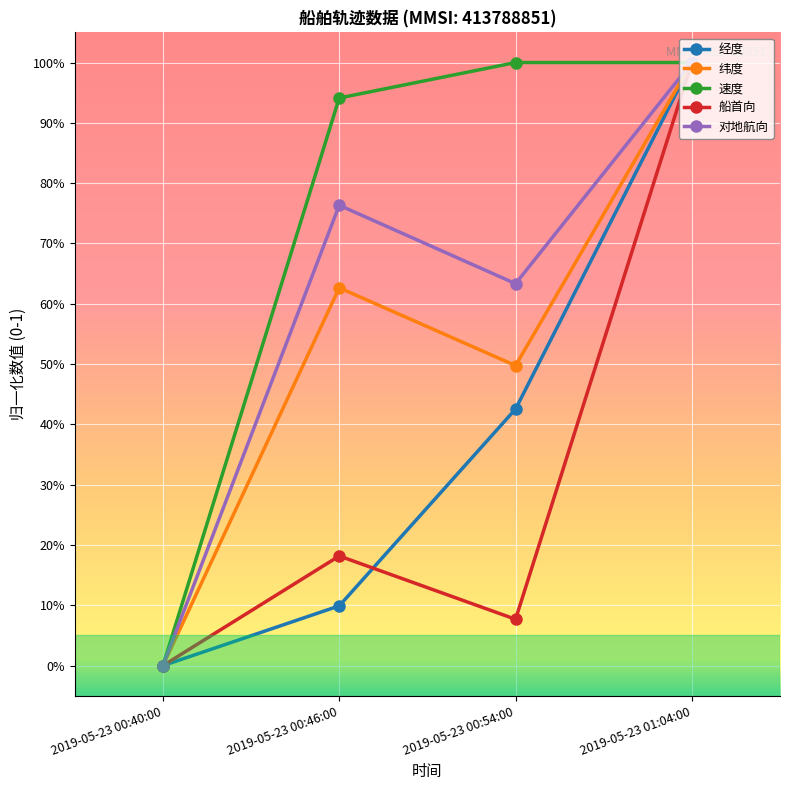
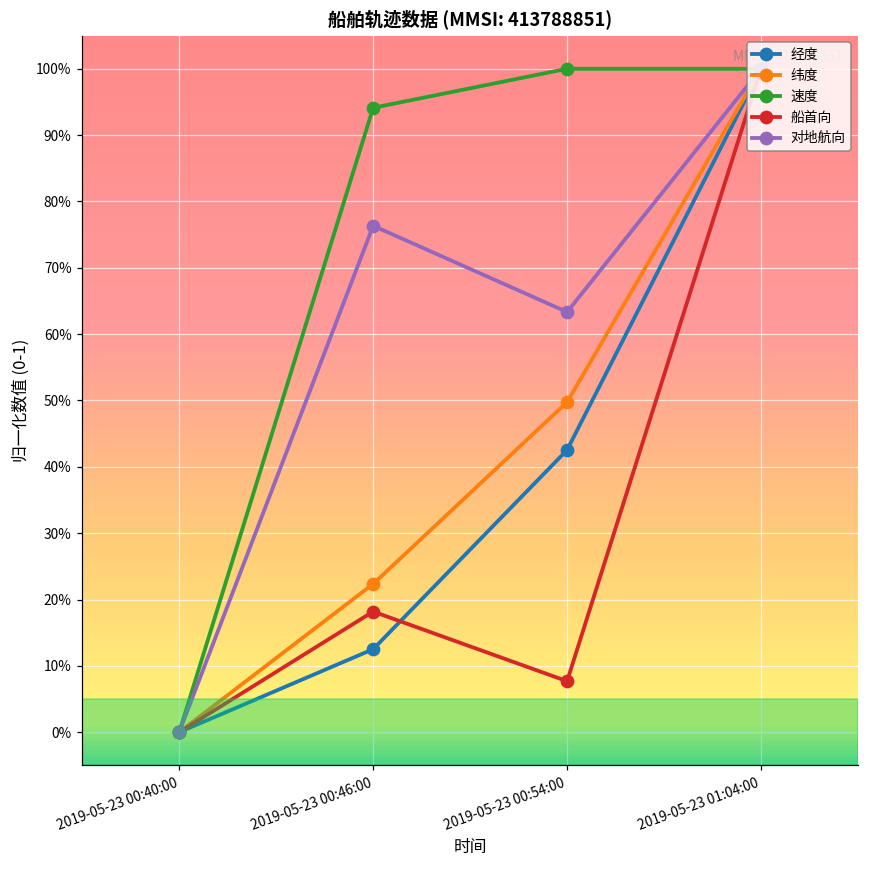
  {
    "经度": {
-     "2019-05-23 00:46:00": "10%",
+     "2019-05-23 00:46:00": "13%",
      "2019-05-23 00:54:00": "43%"
    },
    "纬度": {
-     "2019-05-23 00:46:00": "63%",
+     "2019-05-23 00:46:00": "22%",
      "2019-05-23 00:54:00": "50%"
    },
    "速度": {
      "2019-05-23 00:46:00": "94%",
      "2019-05-23 00:54:00": "100%"
    },
    "船首向": {
      "2019-05-23 00:46:00": "18%",
      "2019-05-23 00:54:00": "8%"
    },
    "对地航向": {
      "2019-05-23 00:46:00": "76%",
      "2019-05-23 00:54:00": "63%"
    }
  }
